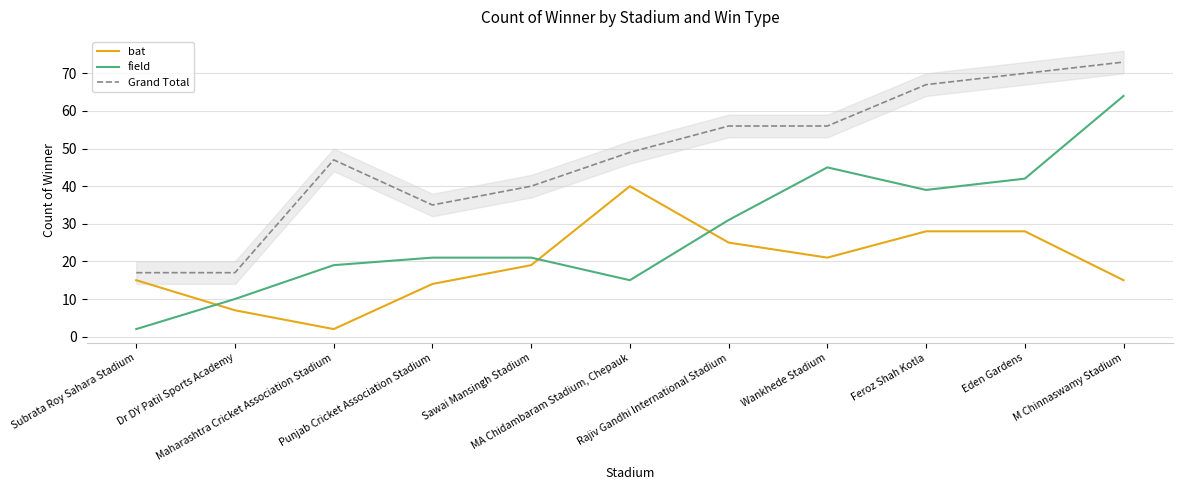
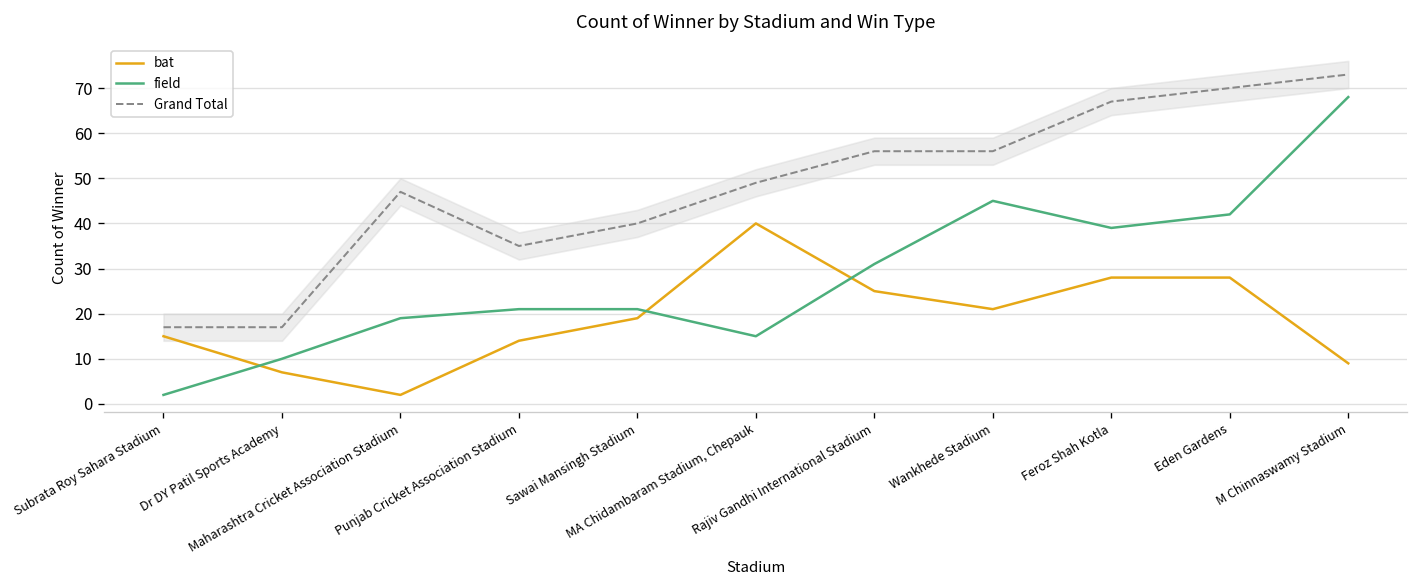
  {
    "bat": {
      "Subrata Roy Sahara Stadium": 15,
      "Dr DY Patil Sports Academy": 7,
      "Maharashtra Cricket Association Stadium": 2,
      "Punjab Cricket Association Stadium": 14,
      "Sawai Mansingh Stadium": 19,
      "MA Chidambaram Stadium, Chepauk": 40,
      "Rajiv Gandhi International Stadium": 25,
      "Wankhede Stadium": 21,
      "Feroz Shah Kotla": 28,
      "Eden Gardens": 28,
-     "M Chinnaswamy Stadium": 15
+     "M Chinnaswamy Stadium": 9
    },
    "field": {
      "Subrata Roy Sahara Stadium": 2,
      "Dr DY Patil Sports Academy": 10,
      "Maharashtra Cricket Association Stadium": 19,
      "Punjab Cricket Association Stadium": 21,
      "Sawai Mansingh Stadium": 21,
      "MA Chidambaram Stadium, Chepauk": 15,
      "Rajiv Gandhi International Stadium": 31,
      "Wankhede Stadium": 45,
      "Feroz Shah Kotla": 39,
      "Eden Gardens": 42,
-     "M Chinnaswamy Stadium": 64
+     "M Chinnaswamy Stadium": 68
    },
    "Grand Total": {
      "Subrata Roy Sahara Stadium": 17,
      "Dr DY Patil Sports Academy": 17,
      "Maharashtra Cricket Association Stadium": 47,
      "Punjab Cricket Association Stadium": 35,
      "Sawai Mansingh Stadium": 40,
      "MA Chidambaram Stadium, Chepauk": 49,
      "Rajiv Gandhi International Stadium": 56,
      "Wankhede Stadium": 56,
      "Feroz Shah Kotla": 67,
      "Eden Gardens": 70,
      "M Chinnaswamy Stadium": 73
    }
  }
